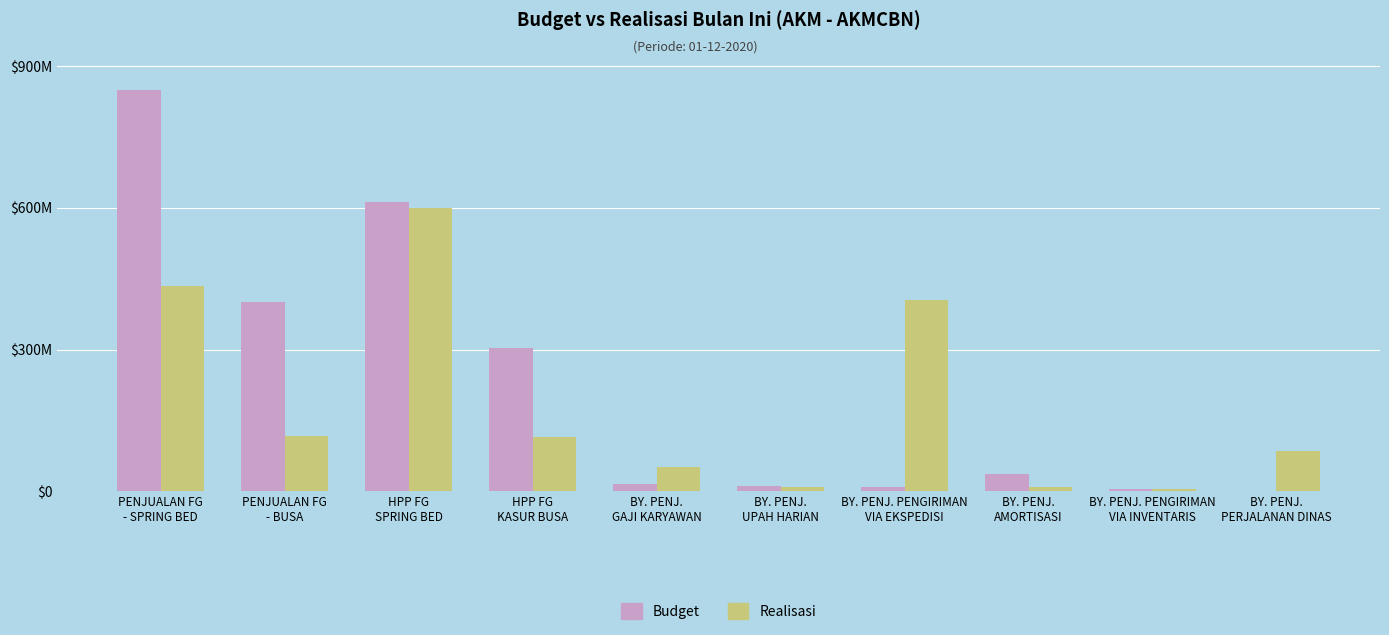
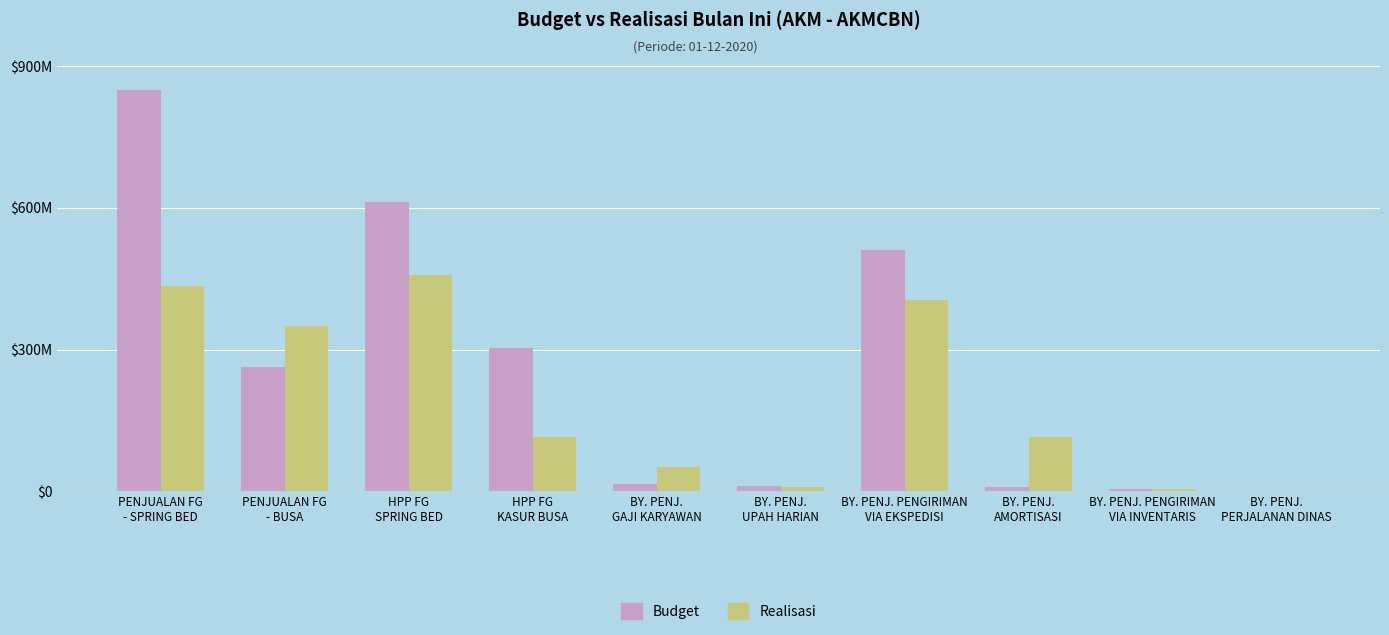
  {
    "Budget": {
      "PENJUALAN FG - SPRING BED": "$850000000",
-     "PENJUALAN FG - BUSA": "$400000000",
+     "PENJUALAN FG - BUSA": "$260000000",
      "HPP FG SPRING BED": "$610000000",
      "HPP FG KASUR BUSA": "$300000000",
      "BY. PENJ. GAJI KARYAWAN": "$20000000",
      "BY. PENJ. UPAH HARIAN": "$10000000",
-     "BY. PENJ. PENGIRIMAN VIA EKSPEDISI": "$10000000",
-     "BY. PENJ. AMORTISASI": "$40000000"
+     "BY. PENJ. PENGIRIMAN VIA EKSPEDISI": "$510000000",
+     "BY. PENJ. AMORTISASI": "$10000000"
    },
    "Realisasi": {
      "PENJUALAN FG - SPRING BED": "$430000000",
-     "PENJUALAN FG - BUSA": "$120000000",
-     "HPP FG SPRING BED": "$600000000",
+     "PENJUALAN FG - BUSA": "$350000000",
+     "HPP FG SPRING BED": "$460000000",
      "HPP FG KASUR BUSA": "$120000000",
      "BY. PENJ. GAJI KARYAWAN": "$50000000",
      "BY. PENJ. UPAH HARIAN": "$10000000",
      "BY. PENJ. PENGIRIMAN VIA EKSPEDISI": "$400000000",
-     "BY. PENJ. AMORTISASI": "$10000000",
-     "BY. PENJ. PERJALANAN DINAS": "$90000000"
+     "BY. PENJ. AMORTISASI": "$120000000",
+     "BY. PENJ. PERJALANAN DINAS": "$0"
    }
  }
